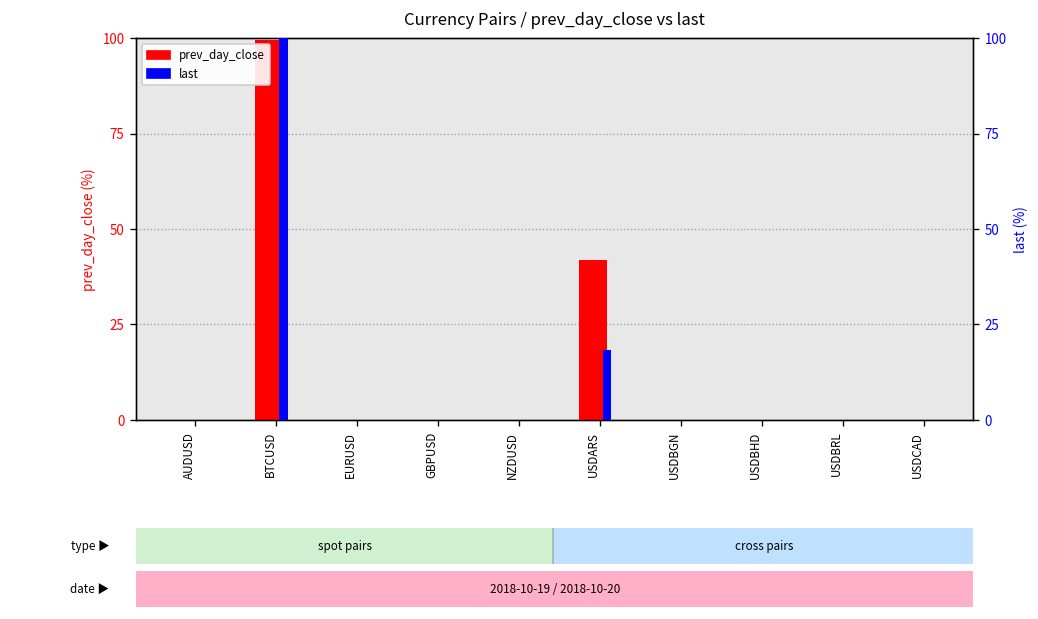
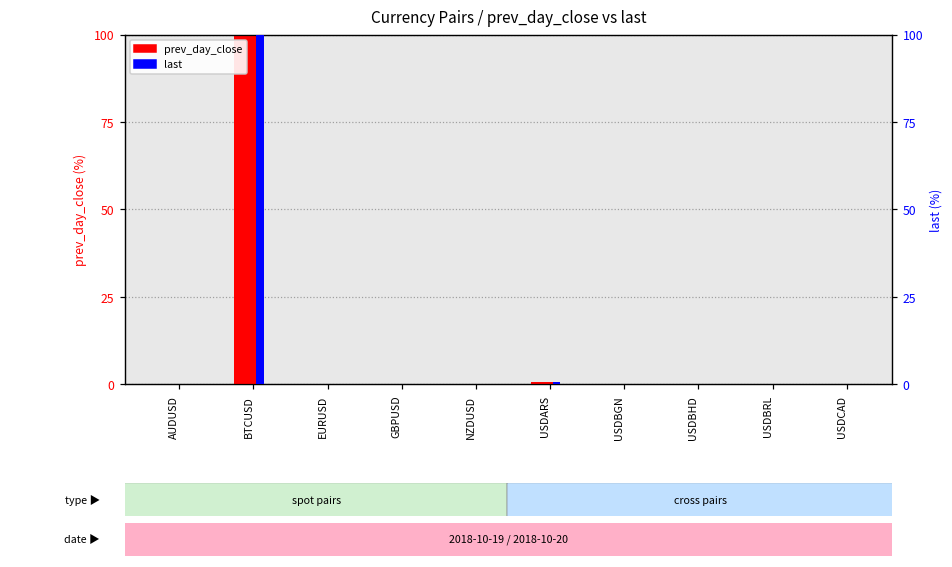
  {
    "prev_day_close": {
      "BTCUSD": 100,
-     "USDARS": 42
+     "USDARS": 1
    },
    "last": {
      "BTCUSD": 100,
-     "USDARS": 18
+     "USDARS": 1
    }
  }
